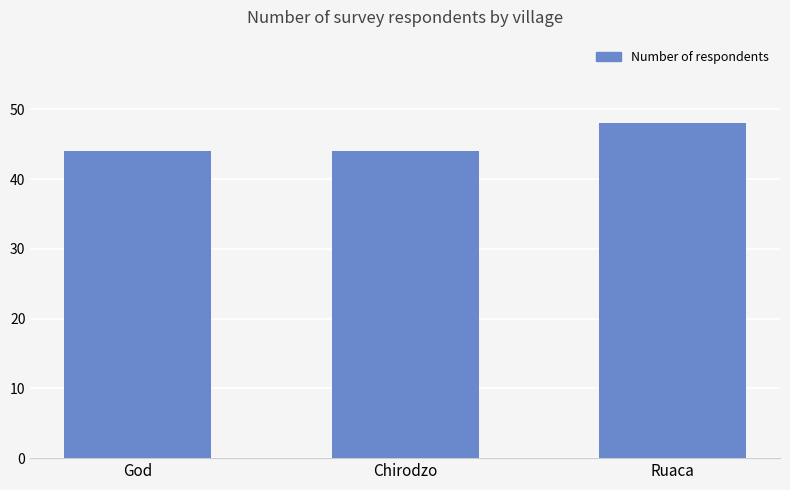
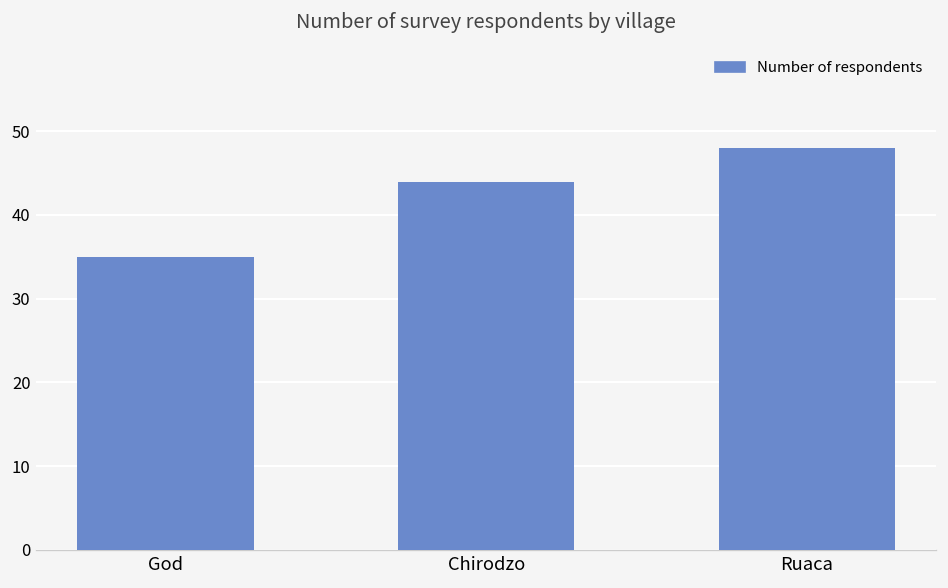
  {
-   "God": 44,
+   "God": 35,
    "Chirodzo": 44,
    "Ruaca": 48
  }
